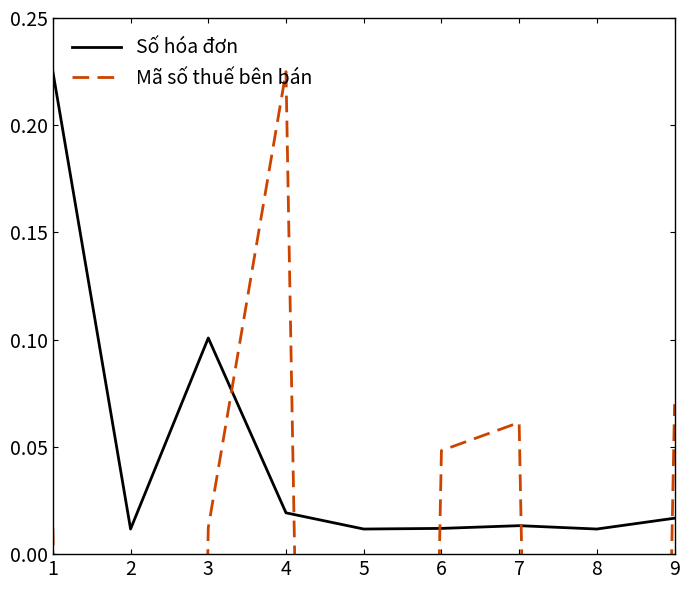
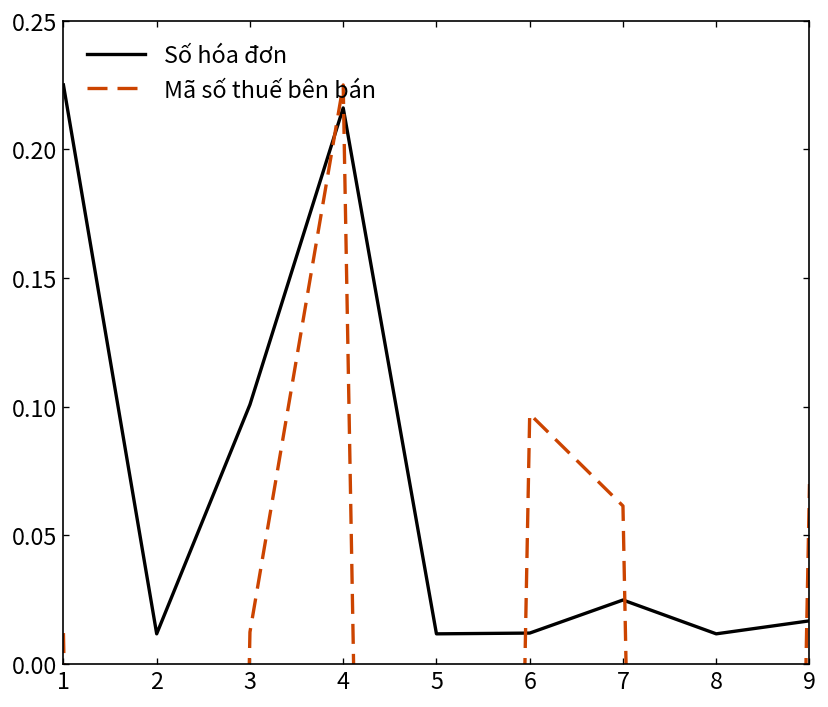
  {
    "Số hóa đơn": {
      "1": 0.225,
      "2": 0.012,
      "3": 0.101,
-     "4": 0.019,
+     "4": 0.216,
      "5": 0.012,
      "6": 0.012,
-     "7": 0.013,
+     "7": 0.025,
      "8": 0.012,
      "9": 0.017
    },
    "Mã số thuế bên bán": {
      "1": 0.012,
      "3": 0.012,
      "4": 0.225,
-     "6": 0.048,
+     "6": 0.097,
      "7": 0.061,
      "9": 0.070
    }
  }
